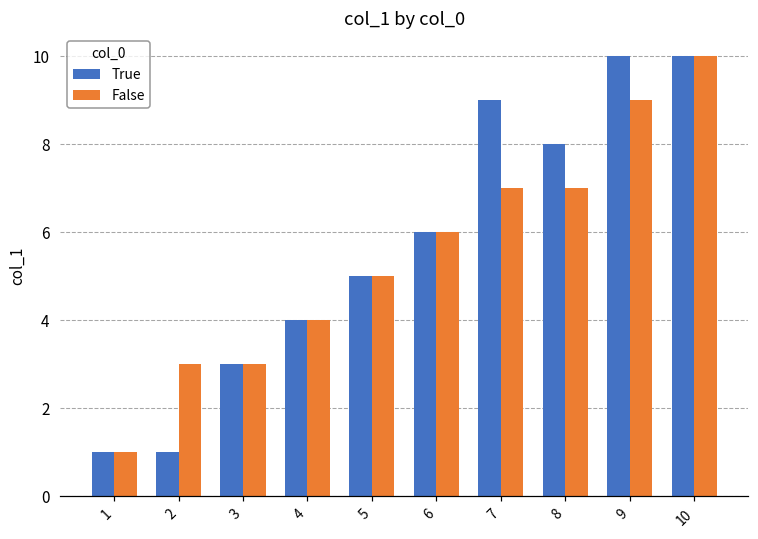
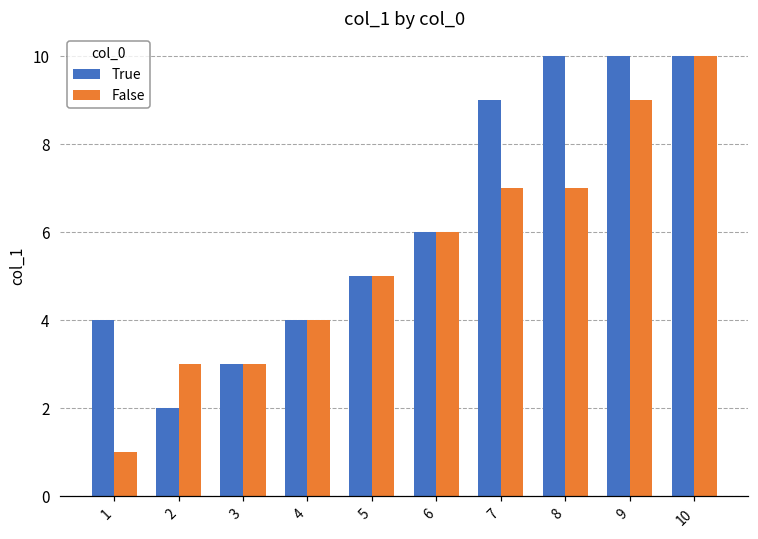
  {
    "True": {
-     "1": 1,
-     "2": 1,
+     "1": 4,
+     "2": 2,
      "3": 3,
      "4": 4,
      "5": 5,
      "6": 6,
      "7": 9,
-     "8": 8,
+     "8": 10,
      "9": 10,
      "10": 10
    },
    "False": {
      "1": 1,
      "2": 3,
      "3": 3,
      "4": 4,
      "5": 5,
      "6": 6,
      "7": 7,
      "8": 7,
      "9": 9,
      "10": 10
    }
  }
